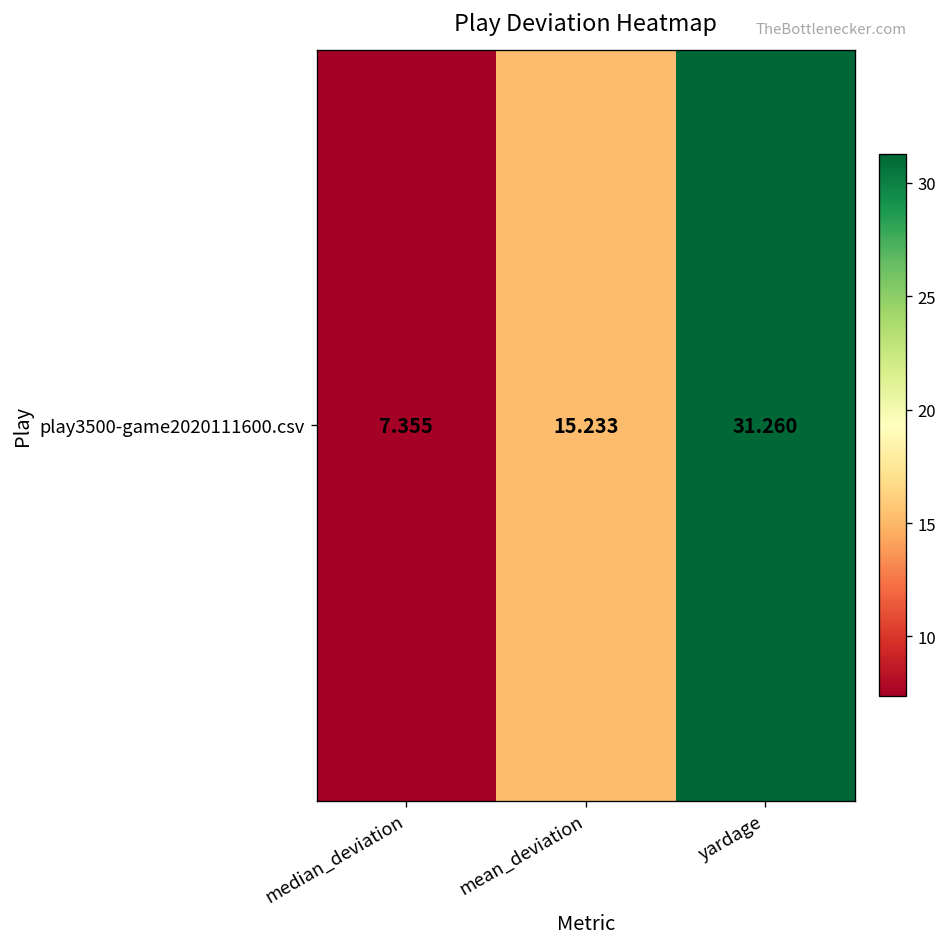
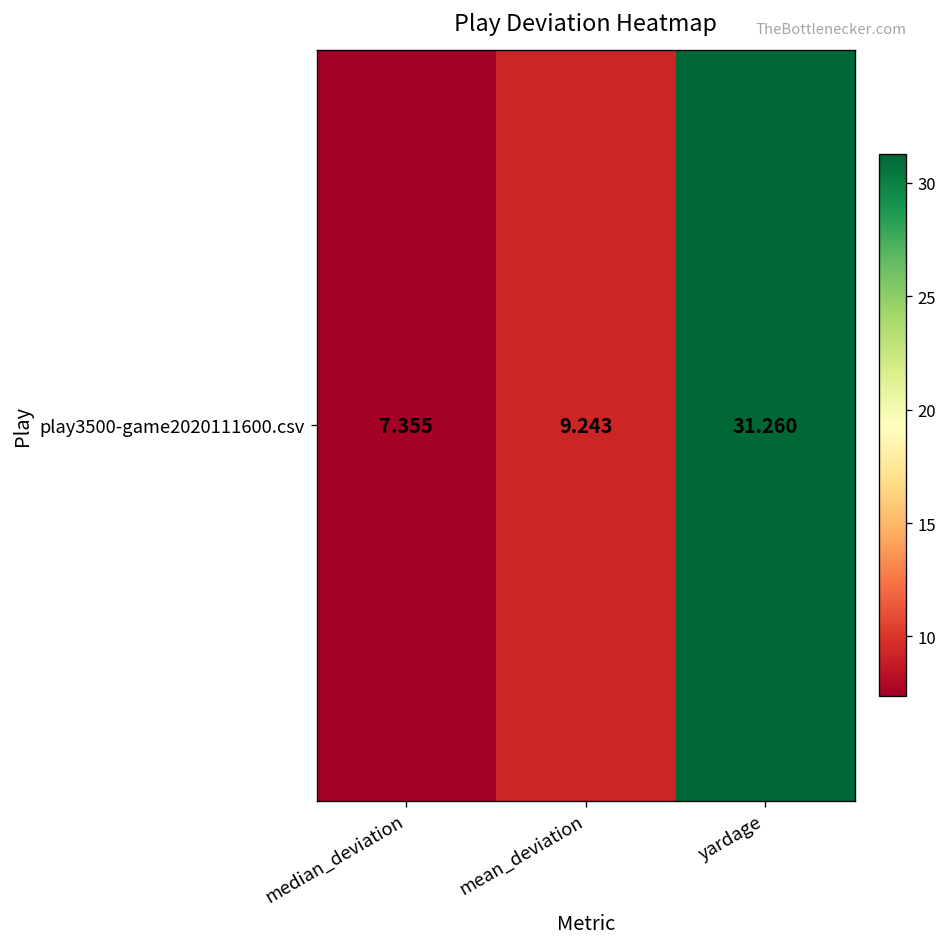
  {
    "play3500-game2020111600.csv": {
      "median_deviation": 7.355,
-     "mean_deviation": 15.233,
+     "mean_deviation": 9.243,
      "yardage": 31.260
    }
  }
